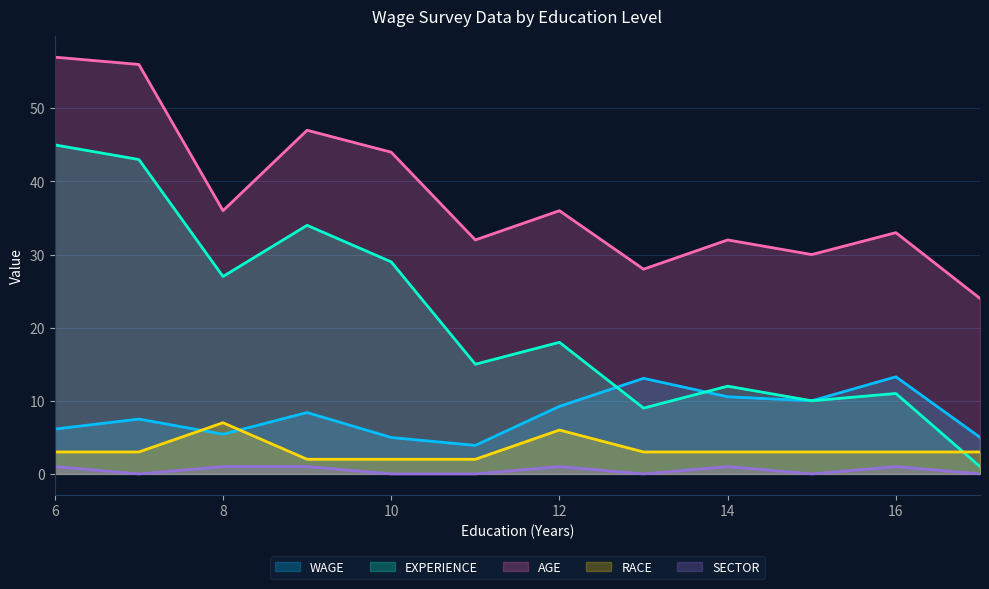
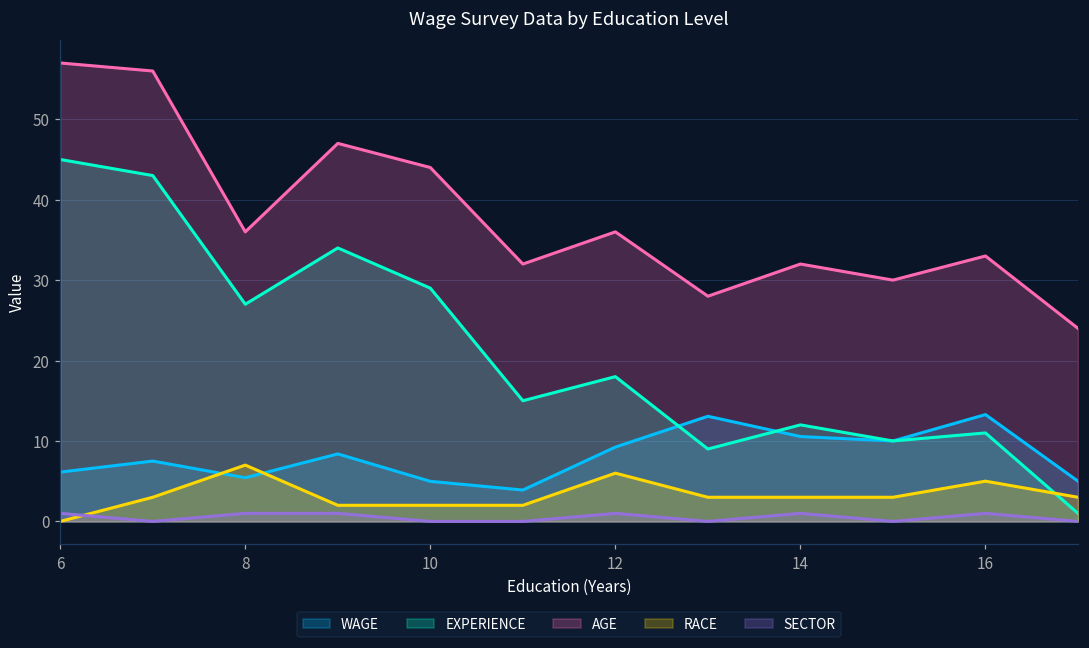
  {
    "RACE": {
-     "6": 3,
+     "6": 0,
      "8": 7,
      "10": 2,
      "12": 6,
      "14": 3,
-     "16": 3
+     "16": 5
    }
  }
